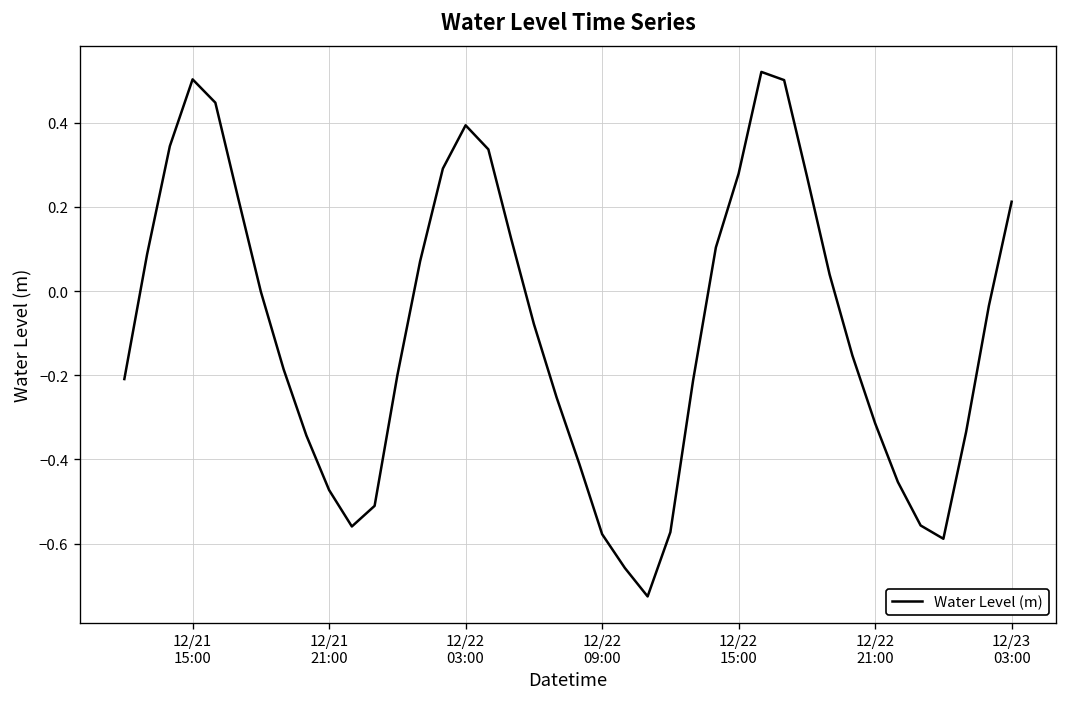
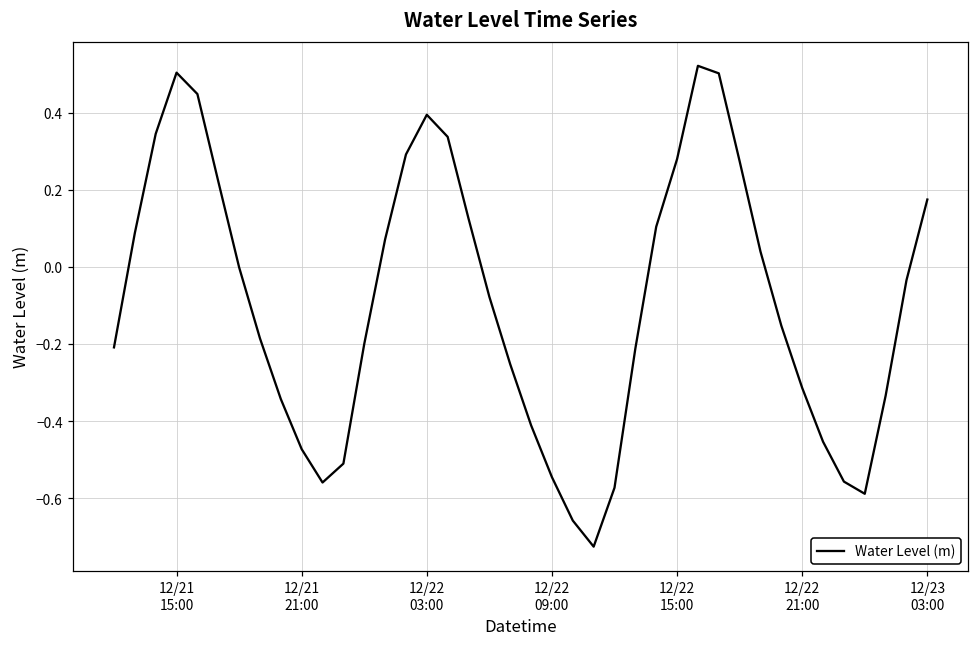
  {
    "12/21 15:00": 0.50,
    "12/21 21:00": -0.47,
    "12/22 03:00": 0.39,
-   "12/22 09:00": -0.58,
+   "12/22 09:00": -0.55,
    "12/22 15:00": 0.28,
    "12/22 21:00": -0.31,
-   "12/23 03:00": 0.21
+   "12/23 03:00": 0.17
  }
